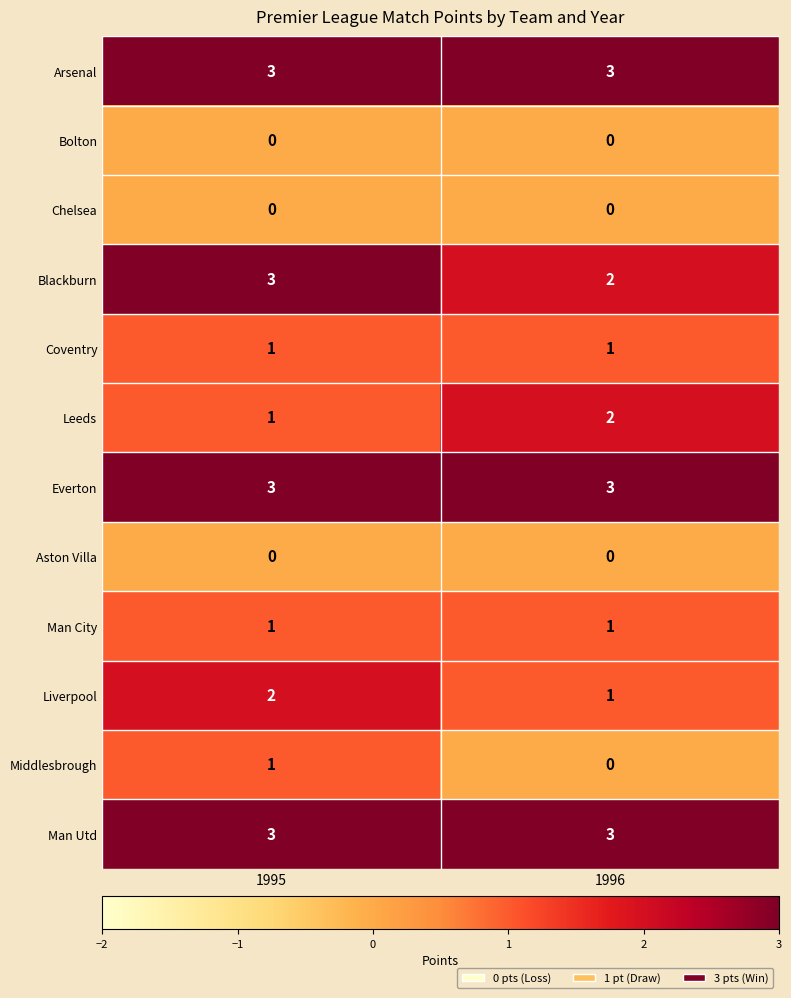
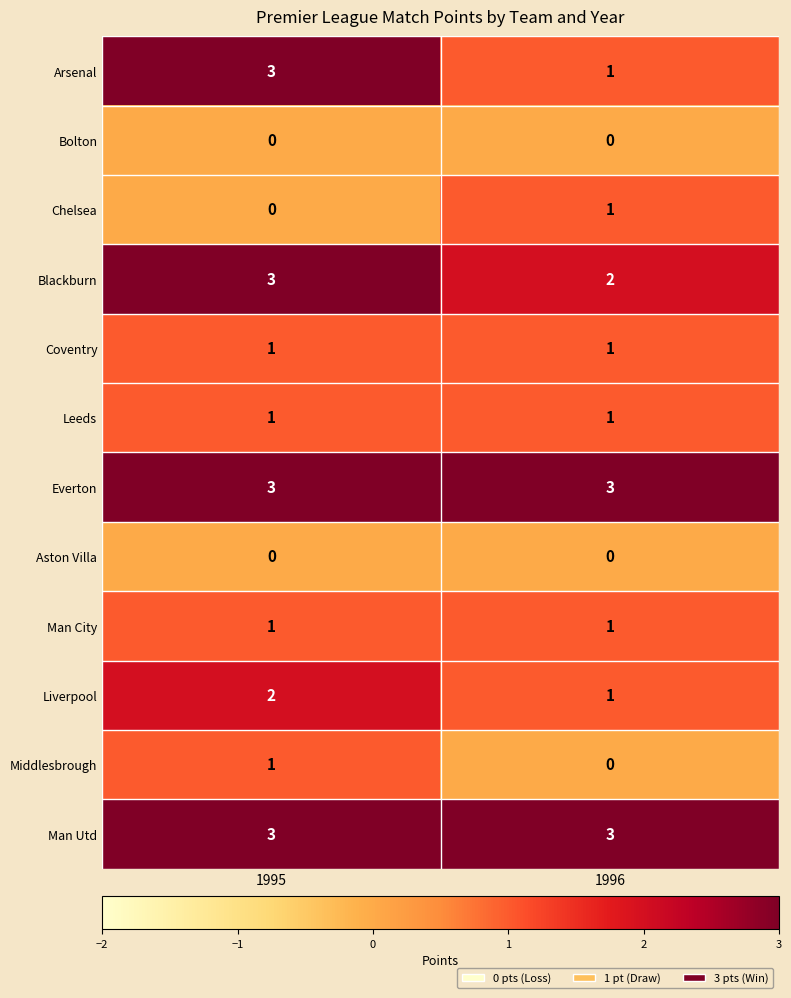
  {
    "Arsenal": {
      "1995": 3,
-     "1996": 3
+     "1996": 1
    },
    "Bolton": {
      "1995": 0,
      "1996": 0
    },
    "Chelsea": {
      "1995": 0,
-     "1996": 0
+     "1996": 1
    },
    "Blackburn": {
      "1995": 3,
      "1996": 2
    },
    "Coventry": {
      "1995": 1,
      "1996": 1
    },
    "Leeds": {
      "1995": 1,
-     "1996": 2
+     "1996": 1
    },
    "Everton": {
      "1995": 3,
      "1996": 3
    },
    "Aston Villa": {
      "1995": 0,
      "1996": 0
    },
    "Man City": {
      "1995": 1,
      "1996": 1
    },
    "Liverpool": {
      "1995": 2,
      "1996": 1
    },
    "Middlesbrough": {
      "1995": 1,
      "1996": 0
    },
    "Man Utd": {
      "1995": 3,
      "1996": 3
    }
  }
